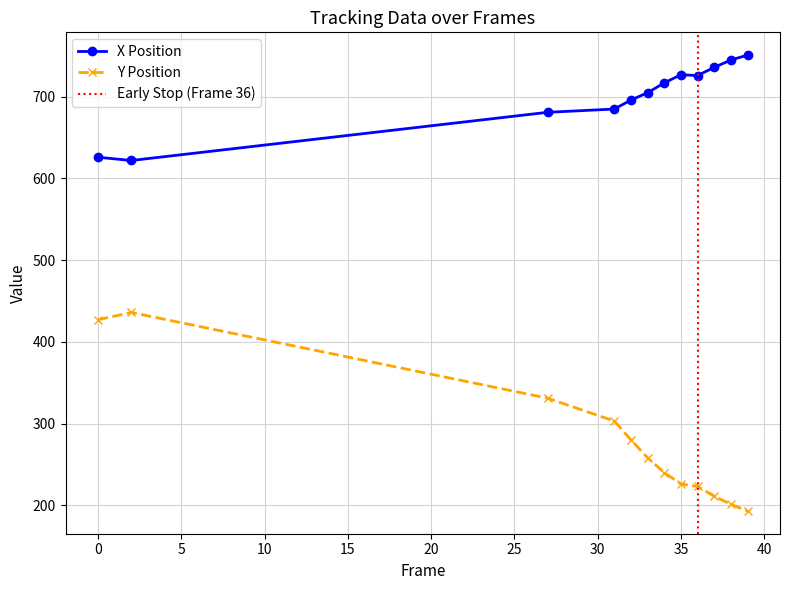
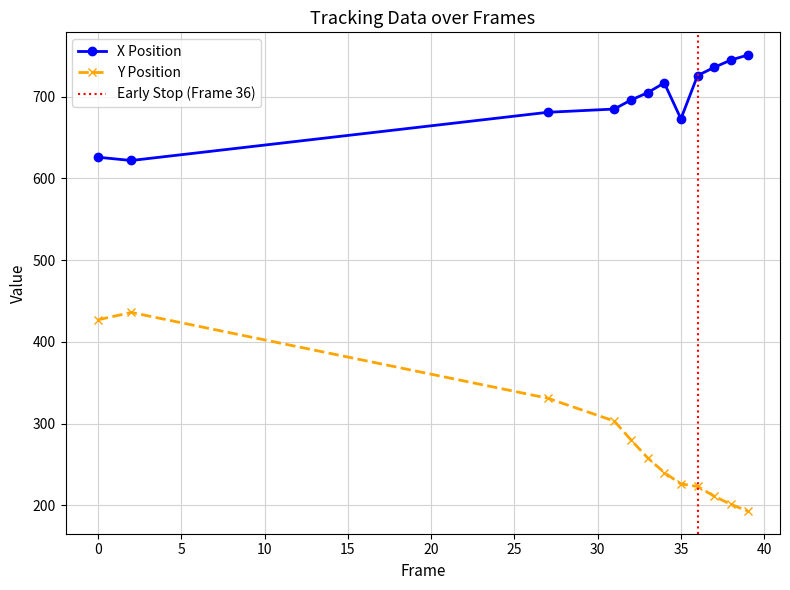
  {
    "X Position": {
      "0": 630,
-     "35": 730
+     "35": 670
    },
    "Y Position": {
      "0": 430,
      "35": 230
    }
  }
